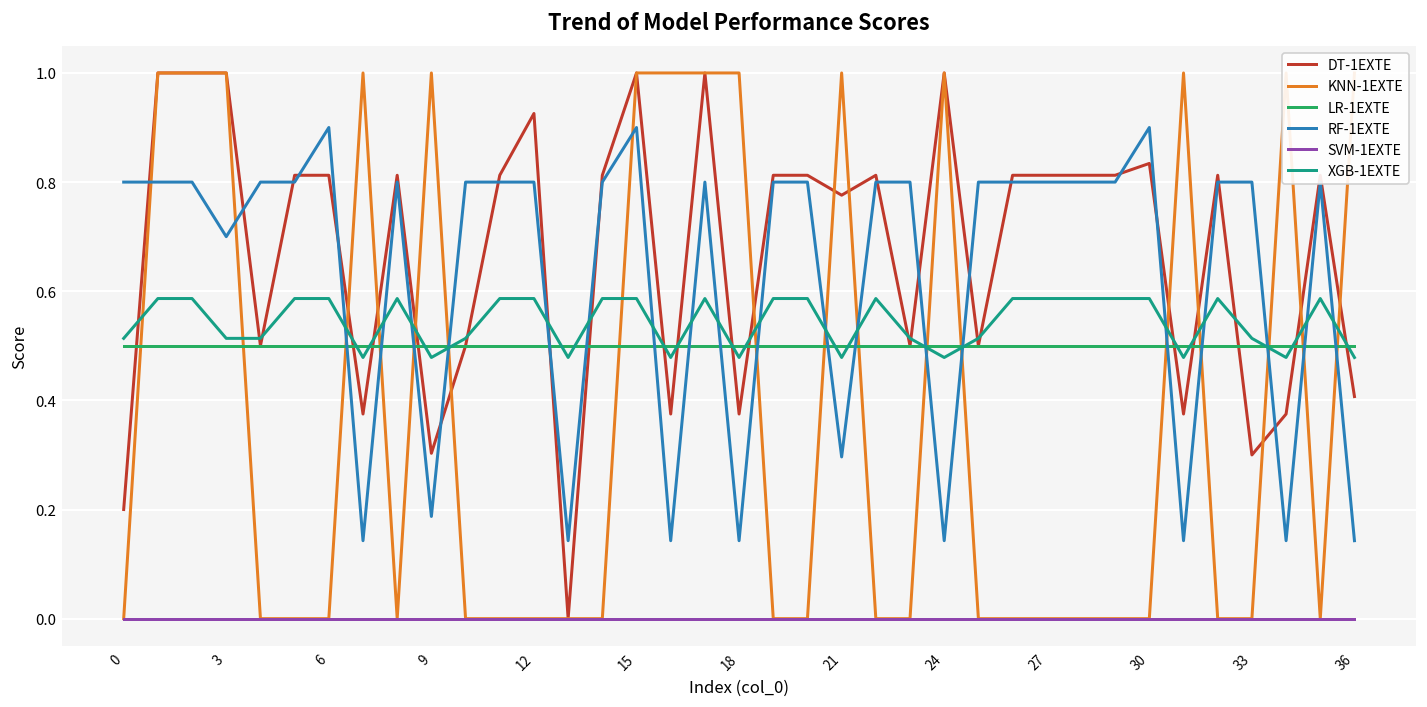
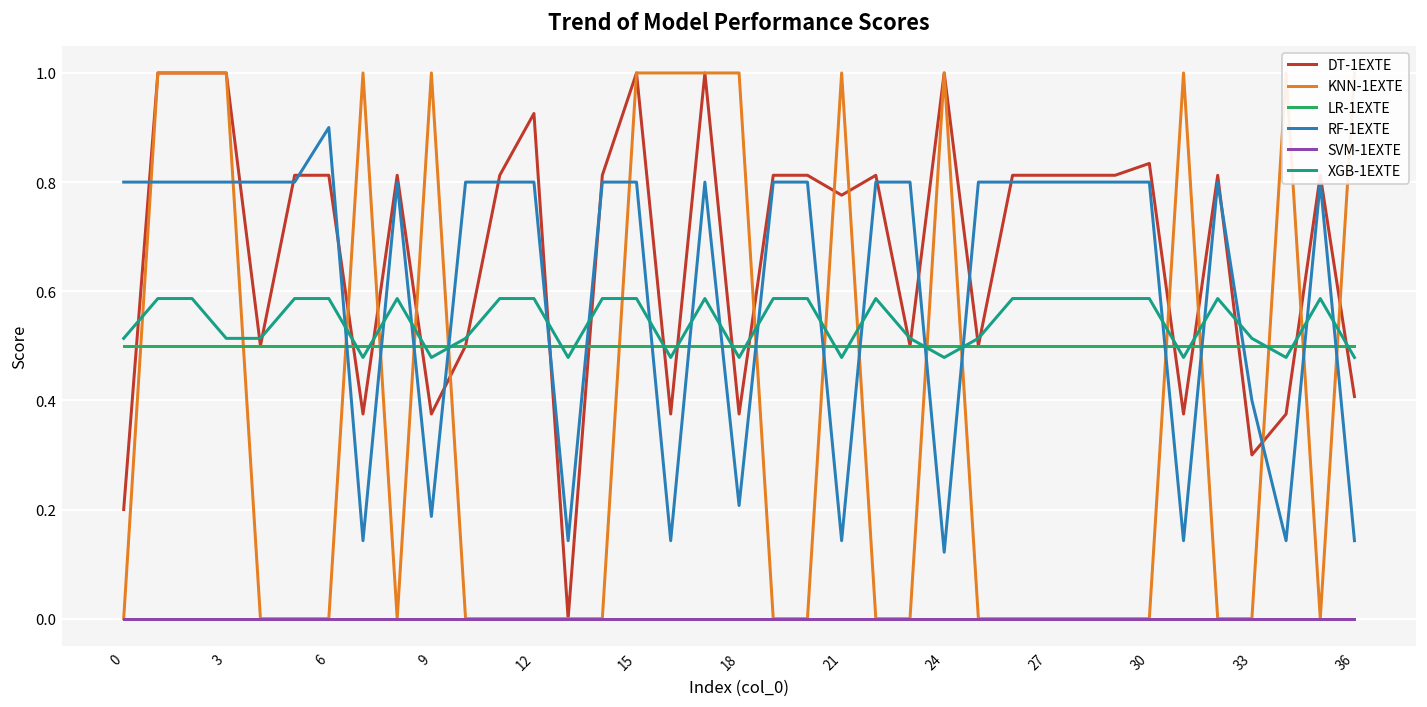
  {
    "DT-1EXTE": {
      "0": 0.20,
      "6": 0.81,
-     "9": 0.30,
+     "9": 0.38,
      "12": 0.93,
      "18": 0.38,
      "21": 0.78,
      "27": 0.81,
      "30": 0.83,
      "33": 0.30,
      "36": 0.41
    },
    "KNN-1EXTE": {
      "9": 1.00,
      "18": 1.00,
      "21": 1.00
    },
    "RF-1EXTE": {
      "0": 0.80,
-     "3": 0.7,
+     "3": 0.8,
      "6": 0.90,
      "9": 0.19,
      "12": 0.80,
-     "15": 0.9,
-     "18": 0.14,
-     "21": 0.30,
-     "24": 0.14,
+     "15": 0.8,
+     "18": 0.21,
+     "21": 0.14,
+     "24": 0.12,
      "27": 0.80,
-     "30": 0.9,
-     "33": 0.8,
+     "30": 0.8,
+     "33": 0.4,
      "36": 0.14
    },
    "SVM-1EXTE": {
      "3": 0.00,
      "9": 0.00,
      "15": 0.00,
      "18": 0.00,
      "21": 0.00,
      "24": 0.00,
      "36": 0.00
    }
  }
